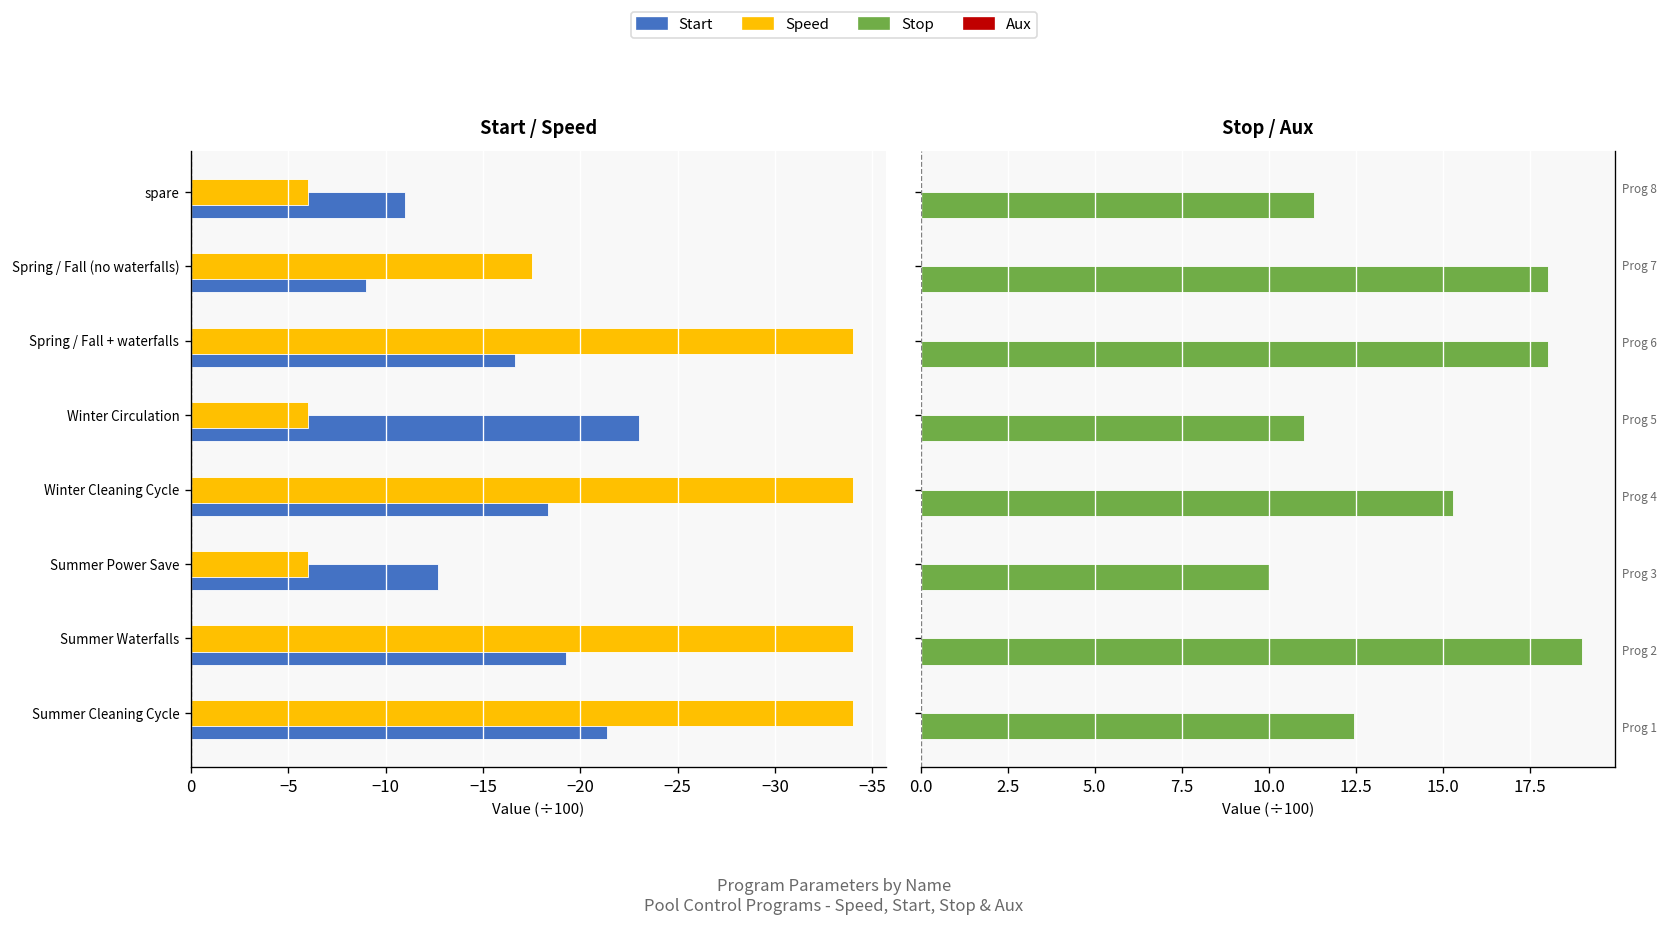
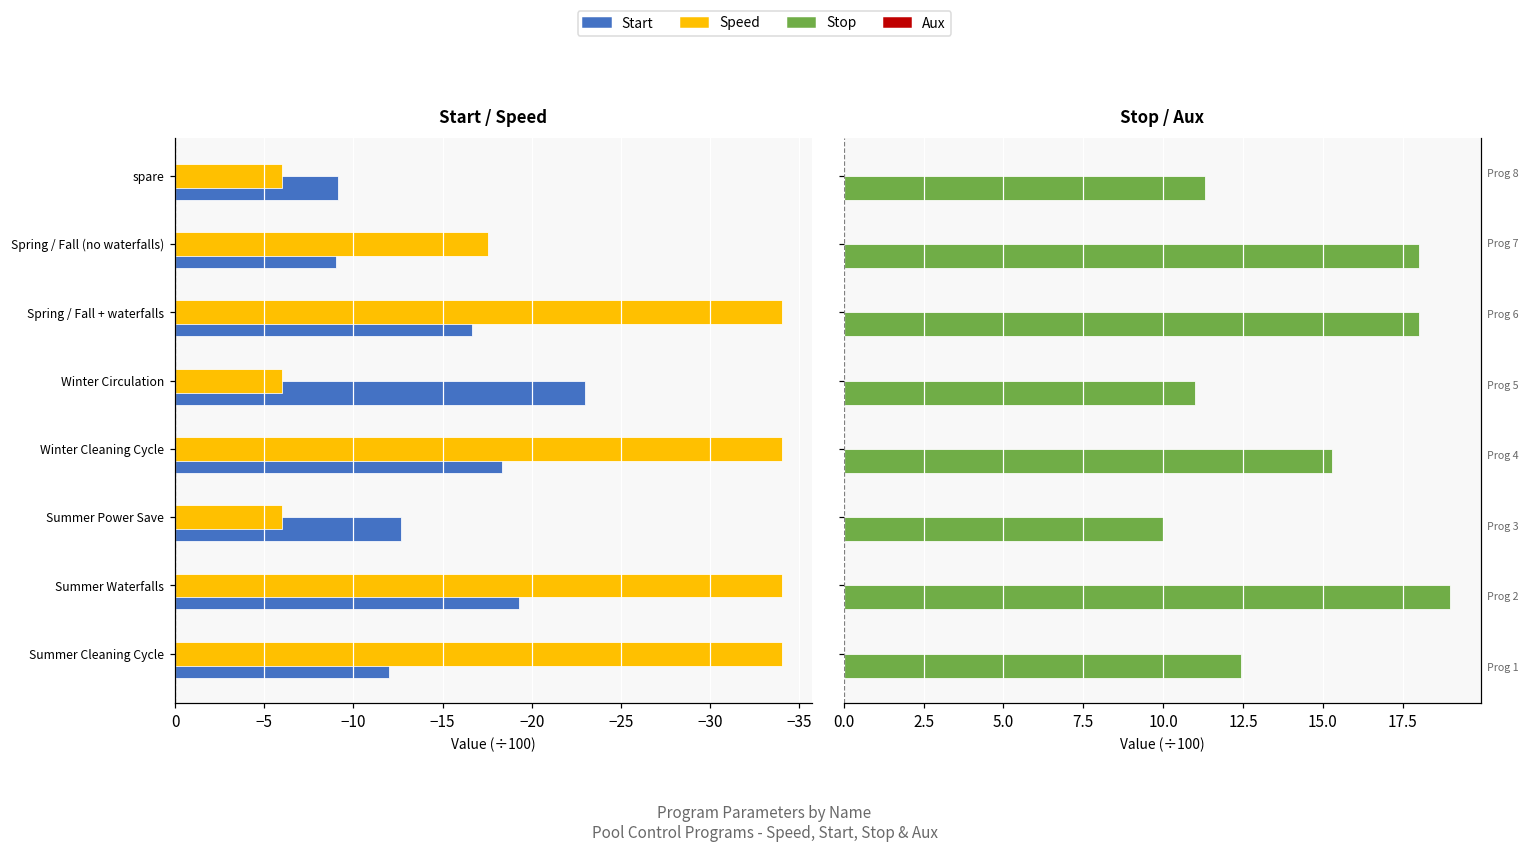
  {
    "Start / Speed": {
      "Start": {
-       "spare": -11.0,
+       "spare": -9.1,
        "Spring / Fall (no waterfalls)": -9.0,
        "Spring / Fall + waterfalls": -16.7,
        "Winter Circulation": -23.0,
        "Winter Cleaning Cycle": -18.3,
        "Summer Power Save": -12.7,
        "Summer Waterfalls": -19.3,
-       "Summer Cleaning Cycle": -21.4
+       "Summer Cleaning Cycle": -12.0
      },
      "Speed": {
        "spare": -6.0,
        "Spring / Fall (no waterfalls)": -17.5,
        "Spring / Fall + waterfalls": -34.0,
        "Winter Circulation": -6.0,
        "Winter Cleaning Cycle": -34.0,
        "Summer Power Save": -6.0,
        "Summer Waterfalls": -34.0,
        "Summer Cleaning Cycle": -34.0
      }
    }
  }
